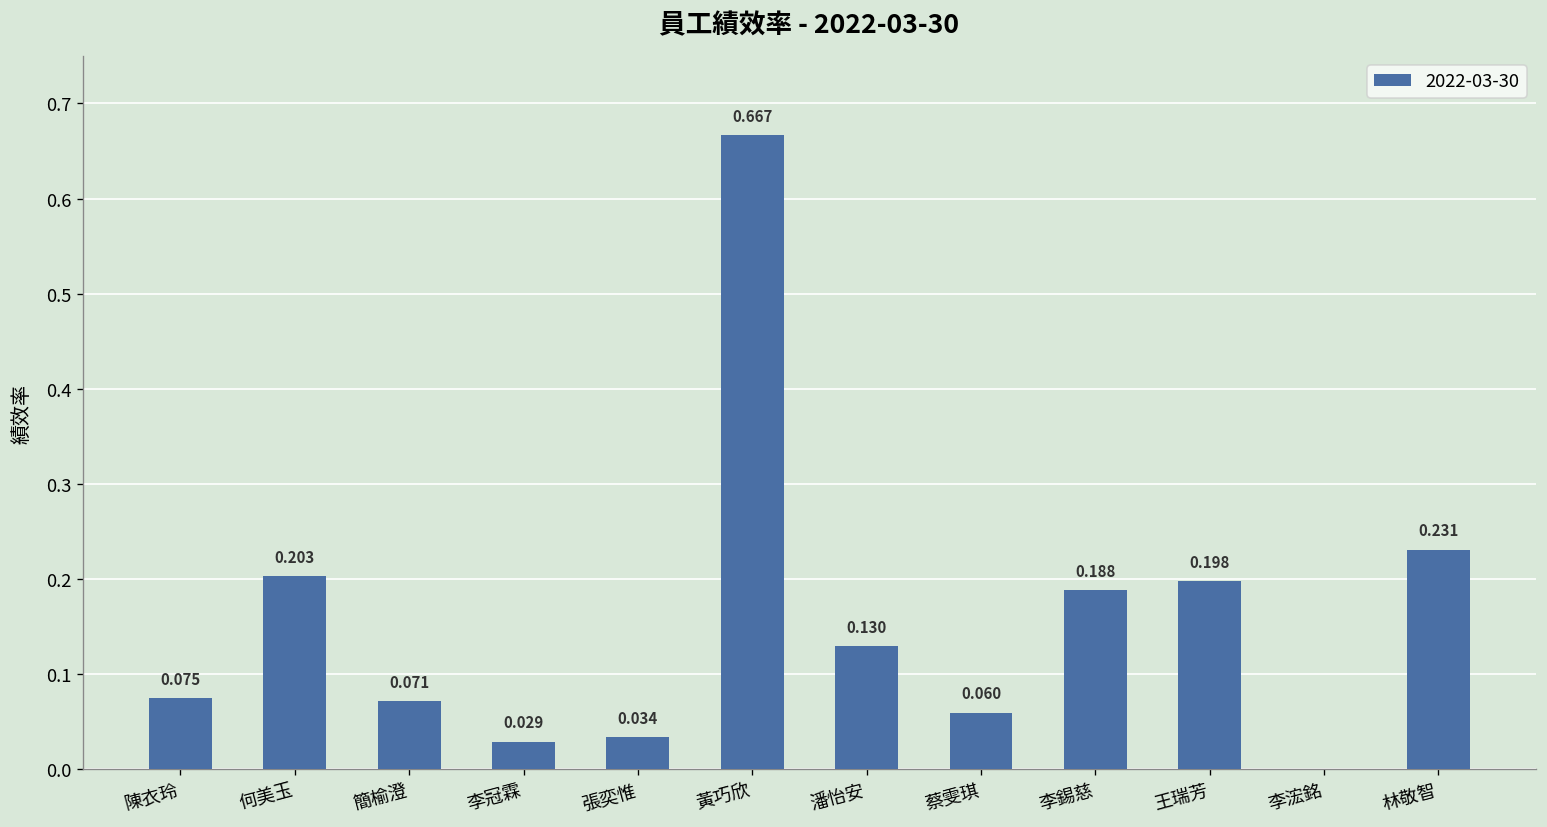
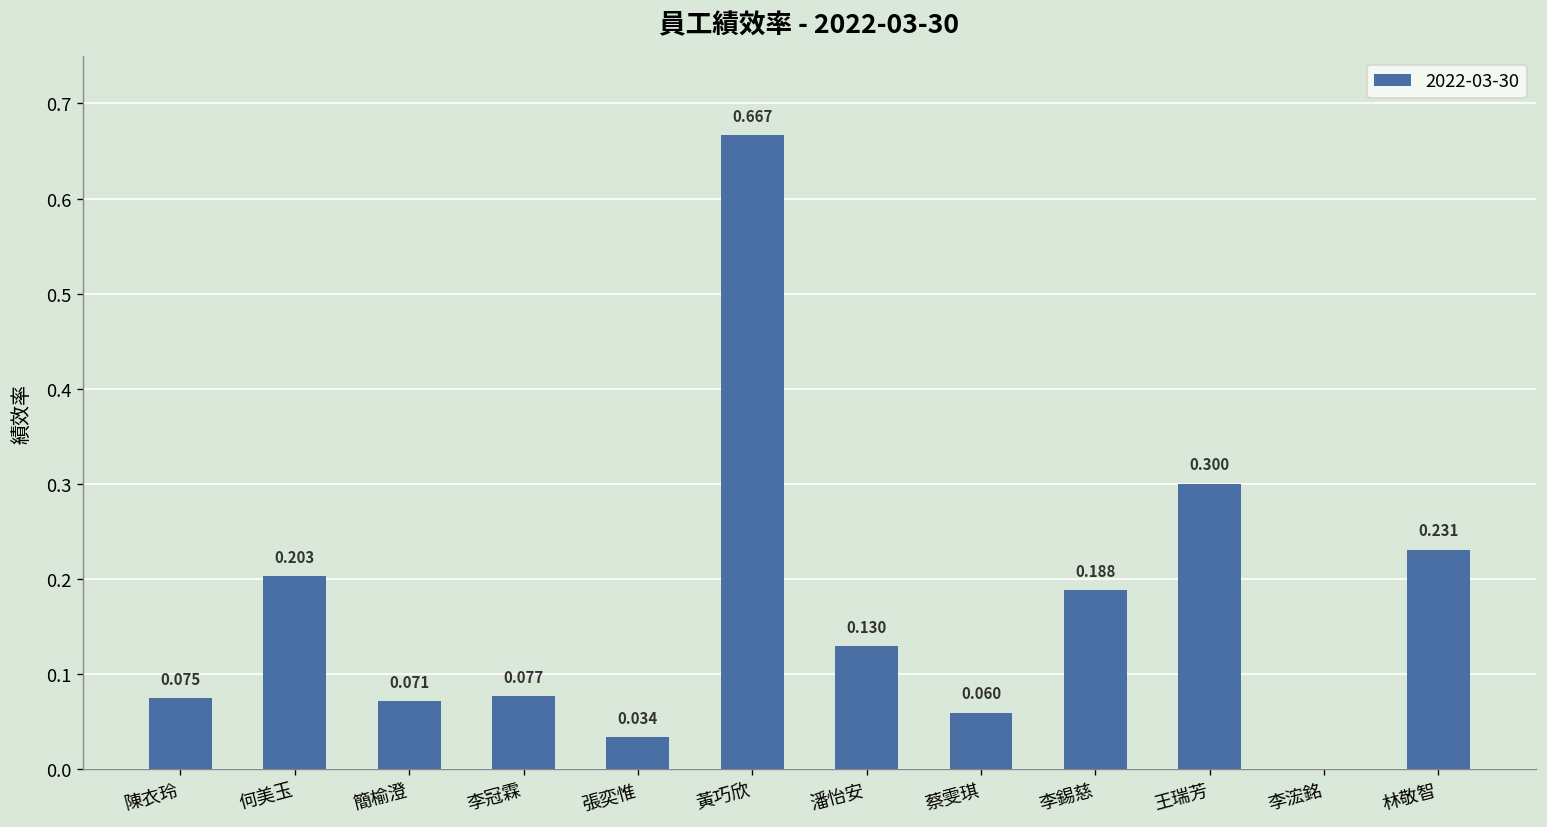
  {
    "陳衣玲": 0.075,
    "何美玉": 0.203,
    "簡榆澄": 0.071,
-   "李冠霖": 0.029,
+   "李冠霖": 0.077,
    "張奕惟": 0.034,
    "黃巧欣": 0.667,
    "潘怡安": 0.130,
    "蔡雯琪": 0.060,
    "李錫慈": 0.188,
-   "王瑞芳": 0.198,
+   "王瑞芳": 0.300,
    "林敬智": 0.231
  }
